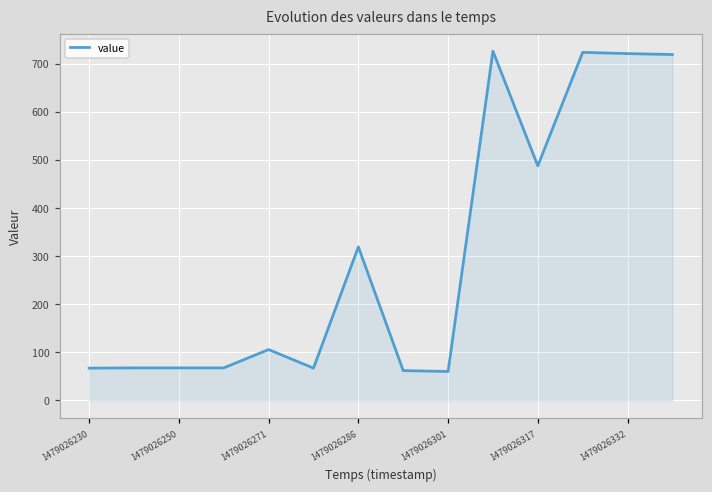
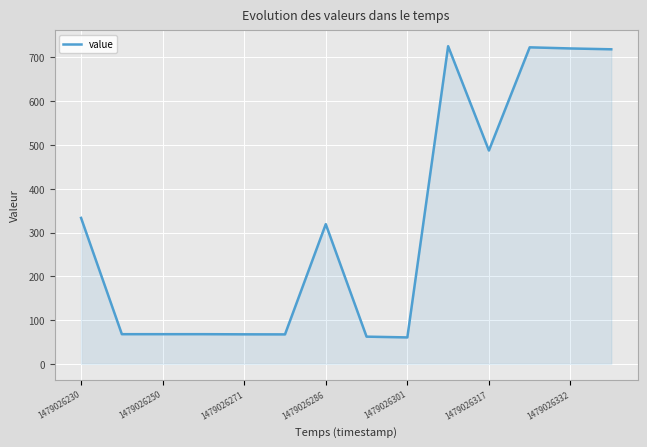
  {
-   "1479026230": 70,
+   "1479026230": 330,
    "1479026250": 70,
-   "1479026271": 110,
+   "1479026271": 70,
    "1479026286": 320,
    "1479026301": 60,
    "1479026317": 490,
    "1479026332": 720
  }
